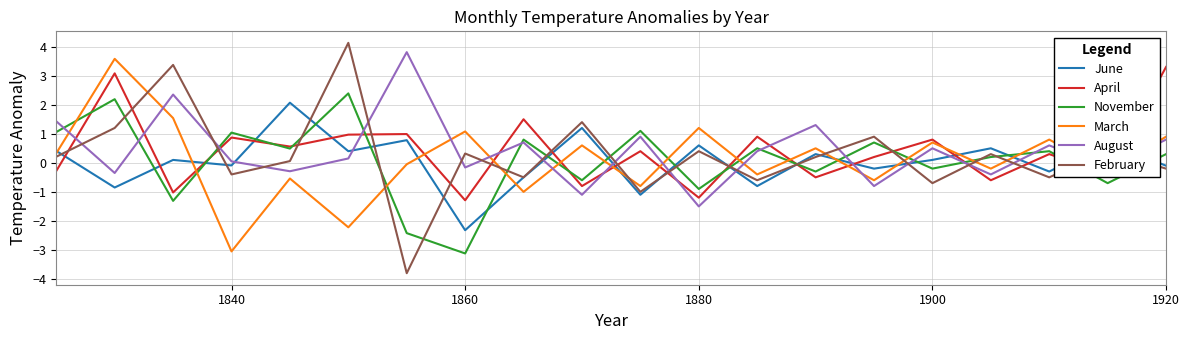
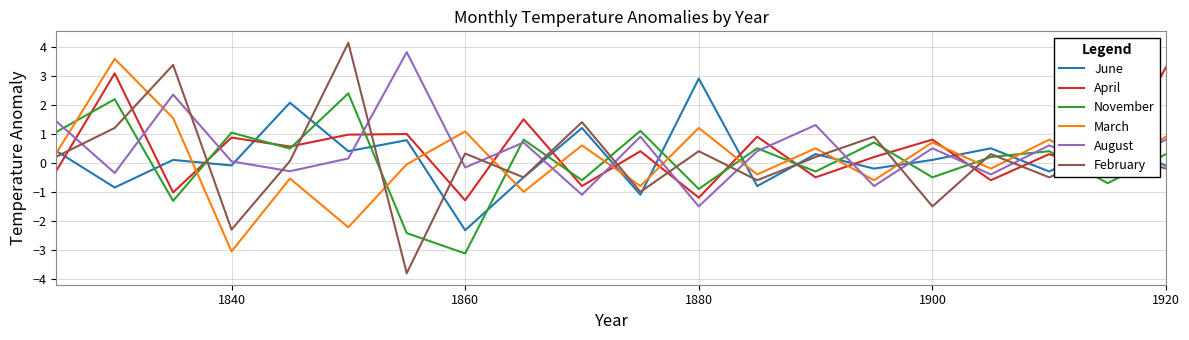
  {
    "June": {
      "1840": -0.1,
      "1860": -2.3,
-     "1880": 0.6,
+     "1880": 2.9,
      "1900": 0.1,
      "1920": -0.1
    },
    "April": {
      "1840": 0.9,
      "1860": -1.3,
      "1880": -1.2,
      "1900": 0.8,
      "1920": 3.3
    },
    "November": {
      "1840": 1.0,
      "1860": -3.1,
      "1880": -0.9,
-     "1900": -0.2,
+     "1900": -0.5,
      "1920": 0.3
    },
    "March": {
      "1840": -3.1,
      "1860": 1.1,
      "1880": 1.2,
      "1900": 0.7,
      "1920": 0.9
    },
    "August": {
      "1840": 0.1,
      "1860": -0.2,
      "1880": -1.5,
      "1900": 0.5,
      "1920": 0.8
    },
    "February": {
-     "1840": -0.4,
+     "1840": -2.3,
      "1860": 0.3,
      "1880": 0.4,
-     "1900": -0.7,
+     "1900": -1.5,
      "1920": -0.2
    }
  }
